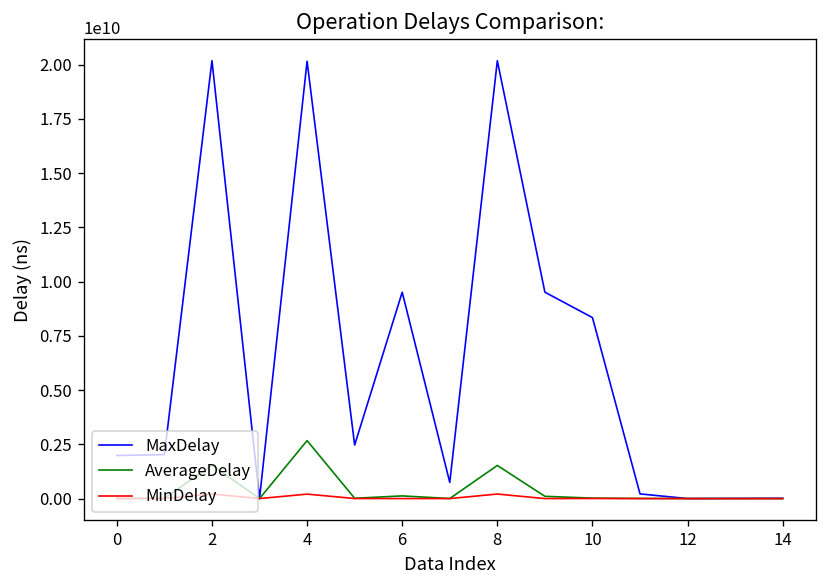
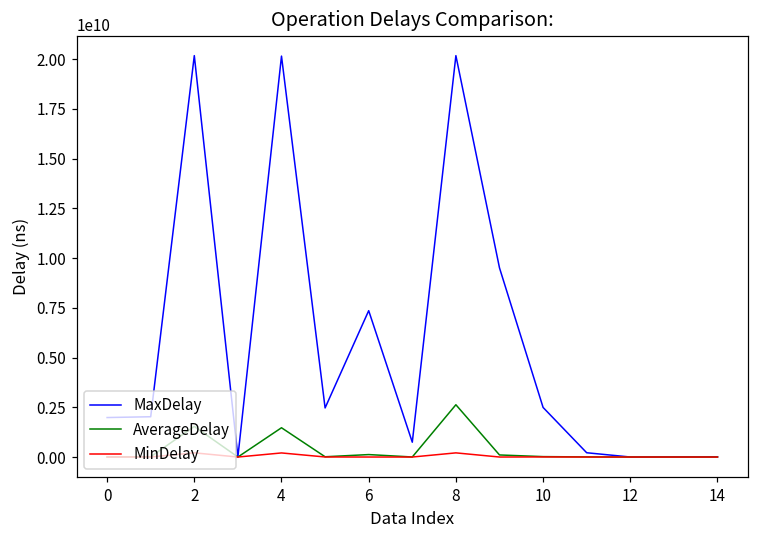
  {
    "MaxDelay": {
      "2": 20200000000,
      "4": 20200000000,
-     "6": 9500000000,
+     "6": 7400000000,
      "8": 20200000000,
-     "10": 8300000000
+     "10": 2500000000
    },
    "AverageDelay": {
-     "4": 2700000000,
-     "8": 1500000000
+     "4": 1500000000,
+     "8": 2600000000
    },
    "MinDelay": {
      "4": 200000000,
      "8": 200000000
    }
  }
